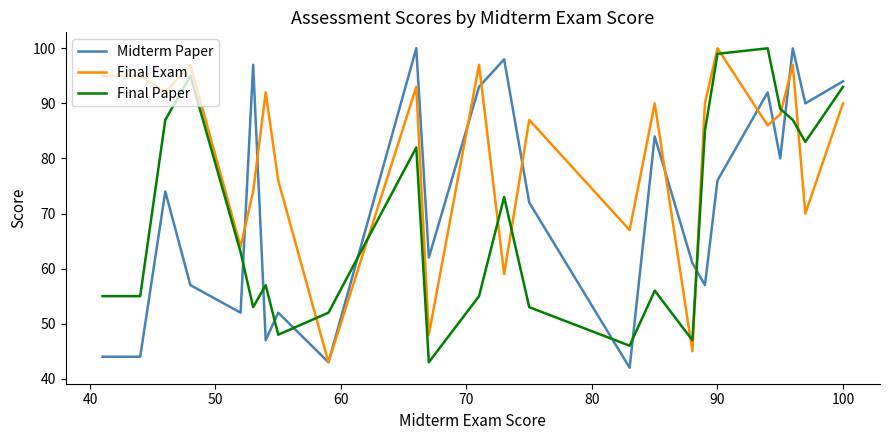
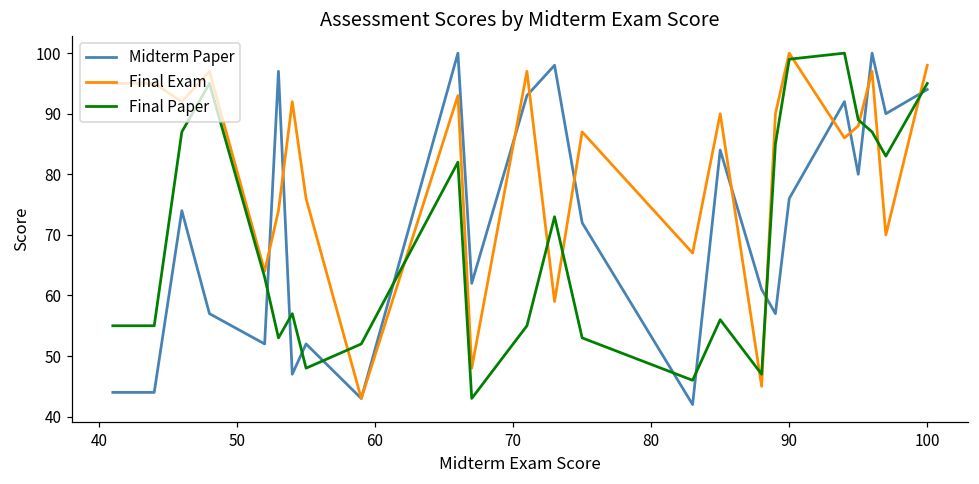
  {
    "Midterm Paper": {
      "90": 76,
      "100": 94
    },
    "Final Exam": {
      "90": 100,
-     "100": 90
+     "100": 98
    },
    "Final Paper": {
      "90": 99,
-     "100": 93
+     "100": 95
    }
  }
